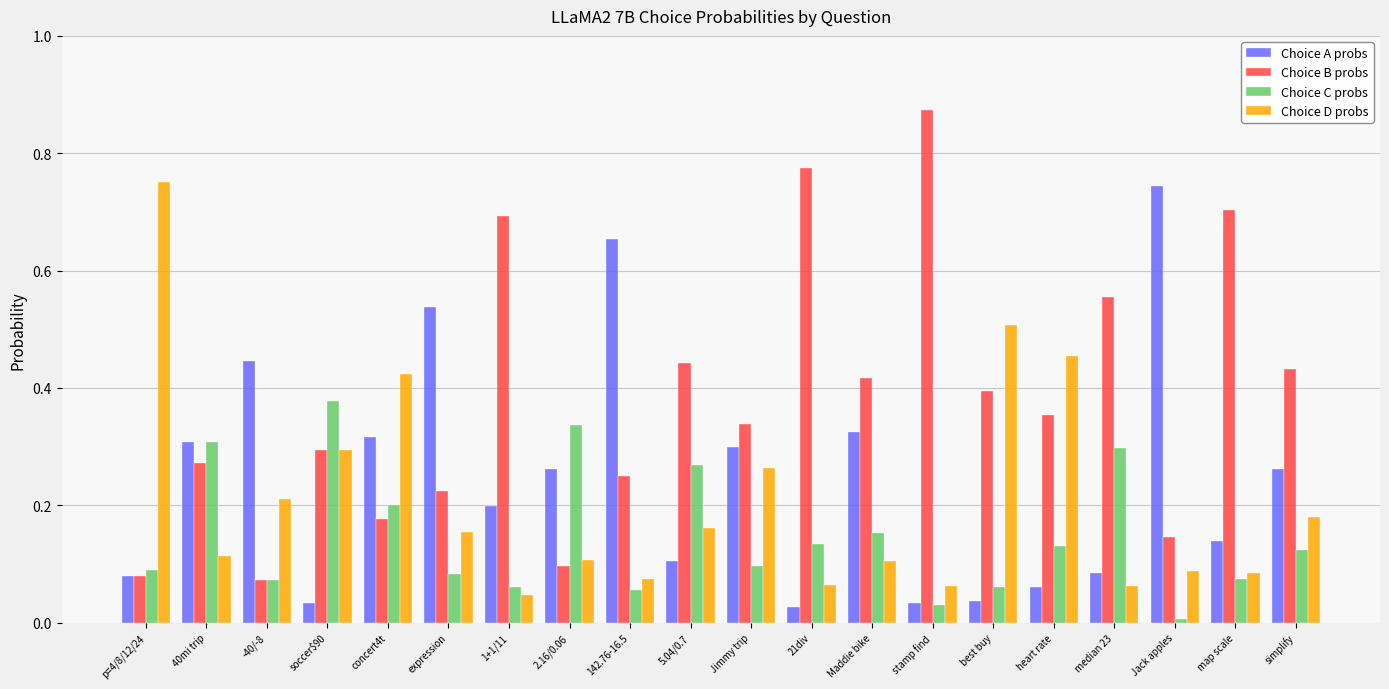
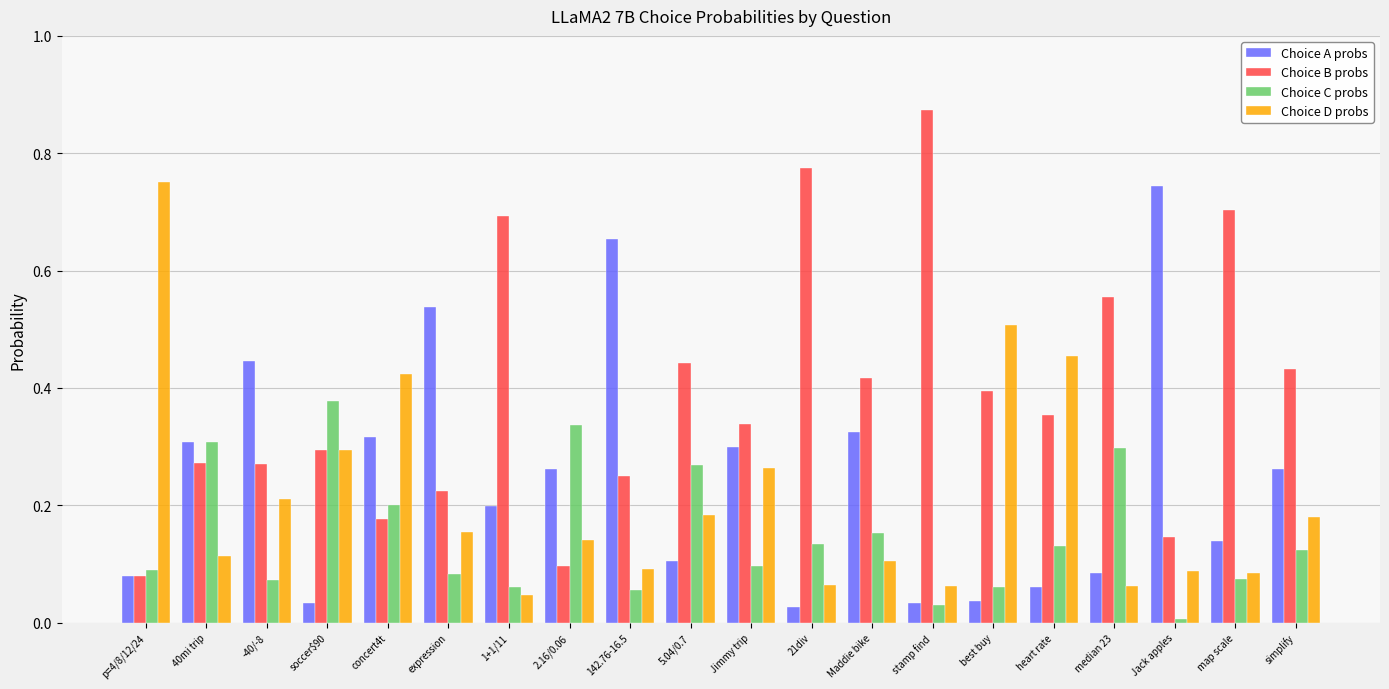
  {
    "Choice A probs": {
      "p=4/8/12/24": 0.08,
      "40mi trip": 0.31,
      "-40/-8": 0.45,
      "soccer$90": 0.03,
      "concert4t": 0.32,
      "expression": 0.54,
      "1+1/11": 0.20,
      "2.16/0.06": 0.26,
      "142.76-16.5": 0.65,
      "5.04/0.7": 0.11,
      "Jimmy trip": 0.30,
      "21div": 0.03,
      "Maddie bike": 0.32,
      "stamp find": 0.03,
      "best buy": 0.04,
      "heart rate": 0.06,
      "median 23": 0.09,
      "Jack apples": 0.74,
      "map scale": 0.14,
      "simplify": 0.26
    },
    "Choice B probs": {
      "p=4/8/12/24": 0.08,
      "40mi trip": 0.27,
-     "-40/-8": 0.07,
+     "-40/-8": 0.27,
      "soccer$90": 0.29,
      "concert4t": 0.18,
      "expression": 0.22,
      "1+1/11": 0.69,
      "2.16/0.06": 0.10,
      "142.76-16.5": 0.25,
      "5.04/0.7": 0.44,
      "Jimmy trip": 0.34,
      "21div": 0.78,
      "Maddie bike": 0.42,
      "stamp find": 0.87,
      "best buy": 0.40,
      "heart rate": 0.35,
      "median 23": 0.56,
      "Jack apples": 0.15,
      "map scale": 0.70,
      "simplify": 0.43
    },
    "Choice C probs": {
      "p=4/8/12/24": 0.09,
      "40mi trip": 0.31,
      "-40/-8": 0.07,
      "soccer$90": 0.38,
      "concert4t": 0.20,
      "expression": 0.08,
      "1+1/11": 0.06,
      "2.16/0.06": 0.34,
      "142.76-16.5": 0.06,
      "5.04/0.7": 0.27,
      "Jimmy trip": 0.10,
      "21div": 0.13,
      "Maddie bike": 0.15,
      "stamp find": 0.03,
      "best buy": 0.06,
      "heart rate": 0.13,
      "median 23": 0.30,
      "Jack apples": 0.01,
      "map scale": 0.07,
      "simplify": 0.12
    },
    "Choice D probs": {
      "p=4/8/12/24": 0.75,
      "40mi trip": 0.11,
      "-40/-8": 0.21,
      "soccer$90": 0.29,
      "concert4t": 0.42,
      "expression": 0.15,
      "1+1/11": 0.05,
-     "2.16/0.06": 0.11,
-     "142.76-16.5": 0.08,
-     "5.04/0.7": 0.16,
+     "2.16/0.06": 0.14,
+     "142.76-16.5": 0.09,
+     "5.04/0.7": 0.18,
      "Jimmy trip": 0.26,
      "21div": 0.06,
      "Maddie bike": 0.11,
      "stamp find": 0.06,
      "best buy": 0.51,
      "heart rate": 0.45,
      "median 23": 0.06,
      "Jack apples": 0.09,
      "map scale": 0.08,
      "simplify": 0.18
    }
  }
